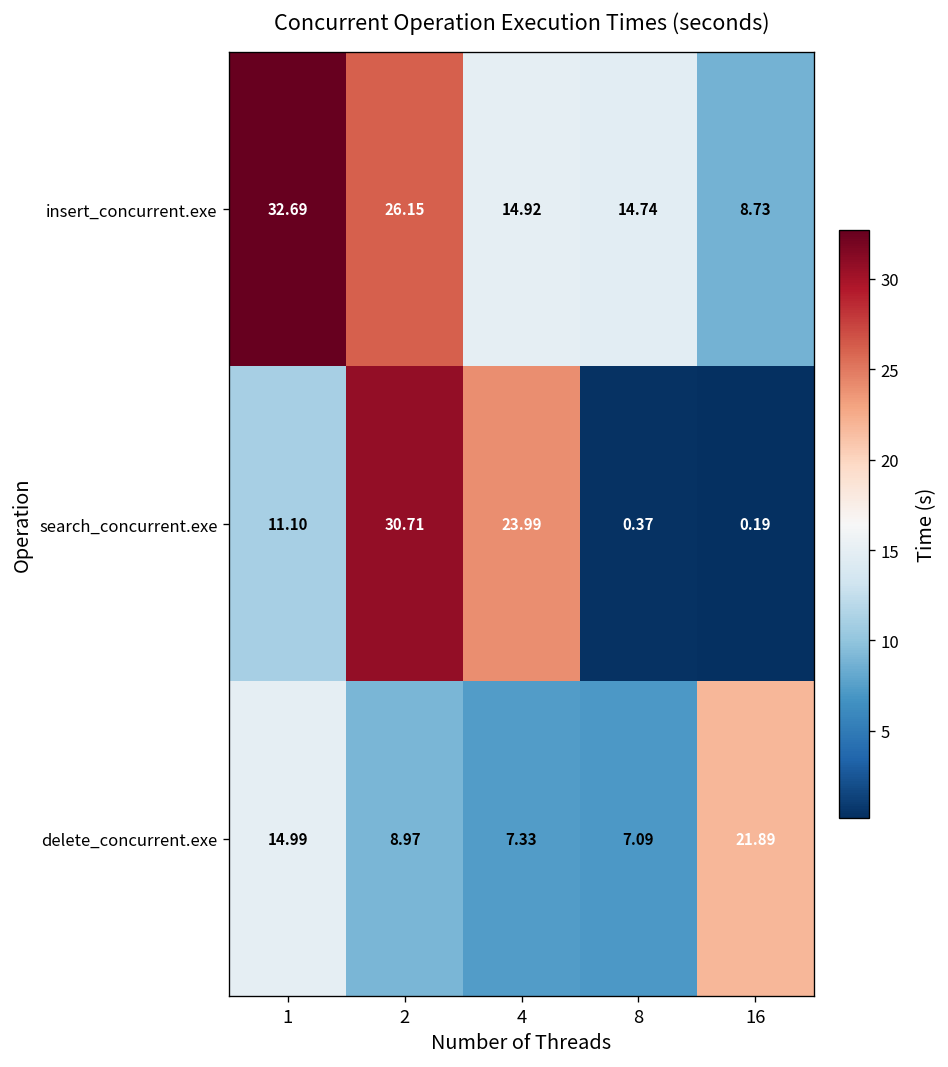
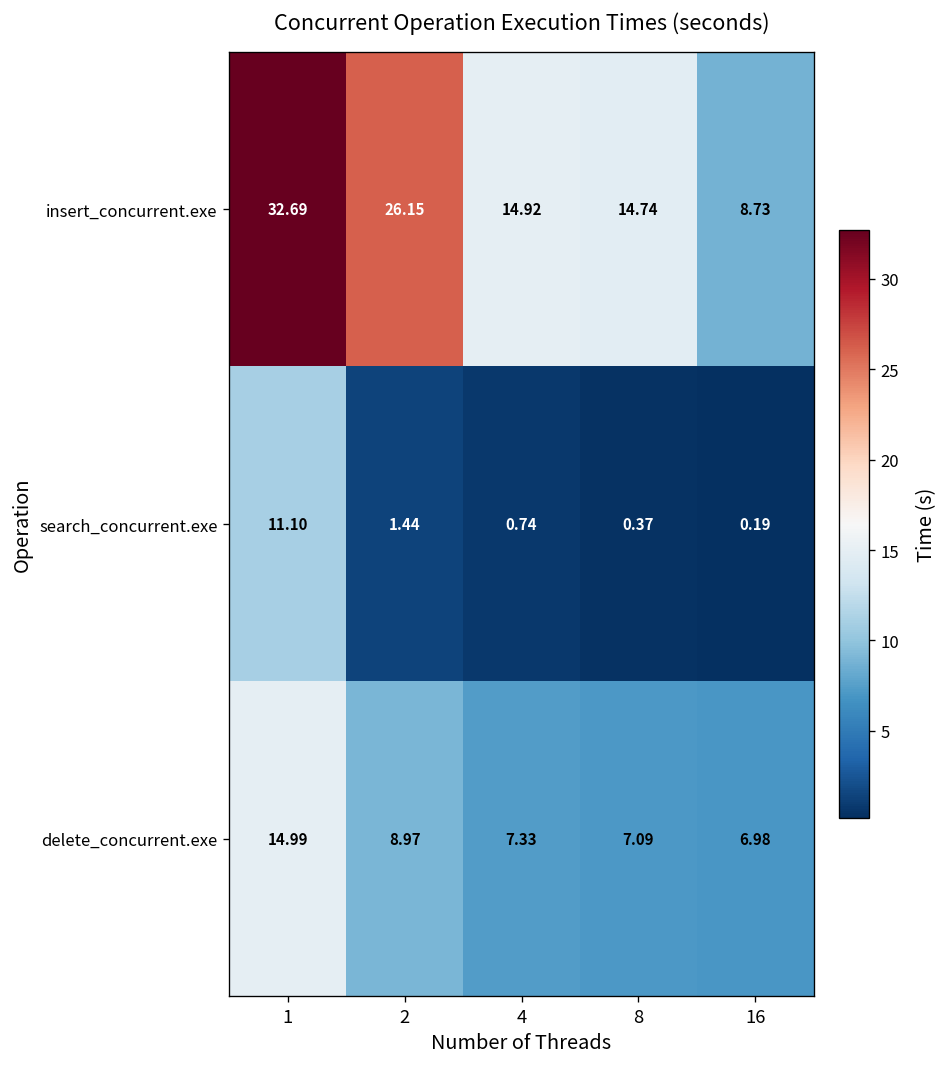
  {
    "insert_concurrent.exe": {
      "1": 32.69,
      "2": 26.15,
      "4": 14.92,
      "8": 14.74,
      "16": 8.73
    },
    "search_concurrent.exe": {
      "1": 11.10,
-     "2": 30.71,
-     "4": 23.99,
+     "2": 1.44,
+     "4": 0.74,
      "8": 0.37,
      "16": 0.19
    },
    "delete_concurrent.exe": {
      "1": 14.99,
      "2": 8.97,
      "4": 7.33,
      "8": 7.09,
-     "16": 21.89
+     "16": 6.98
    }
  }
